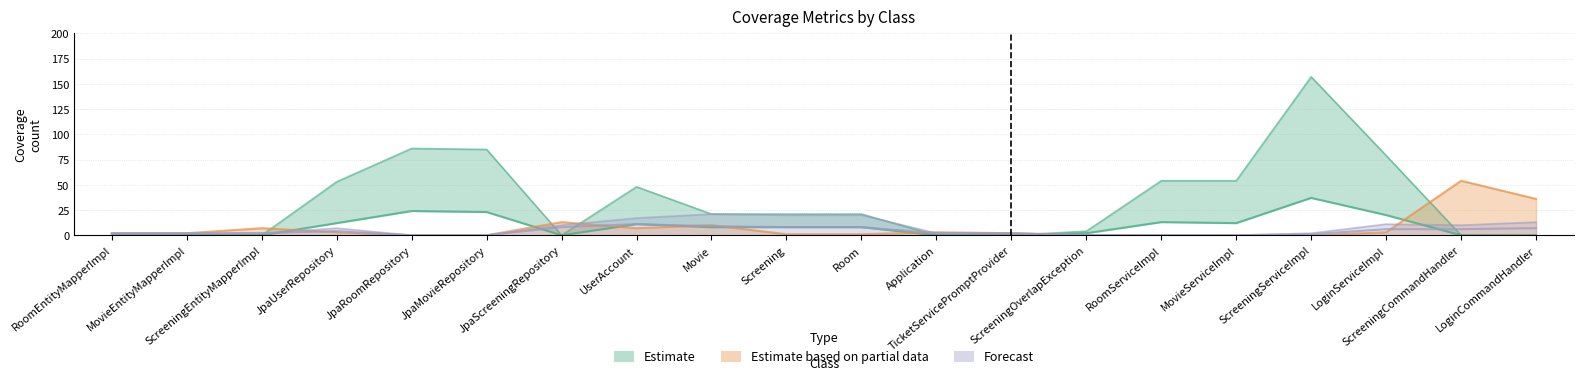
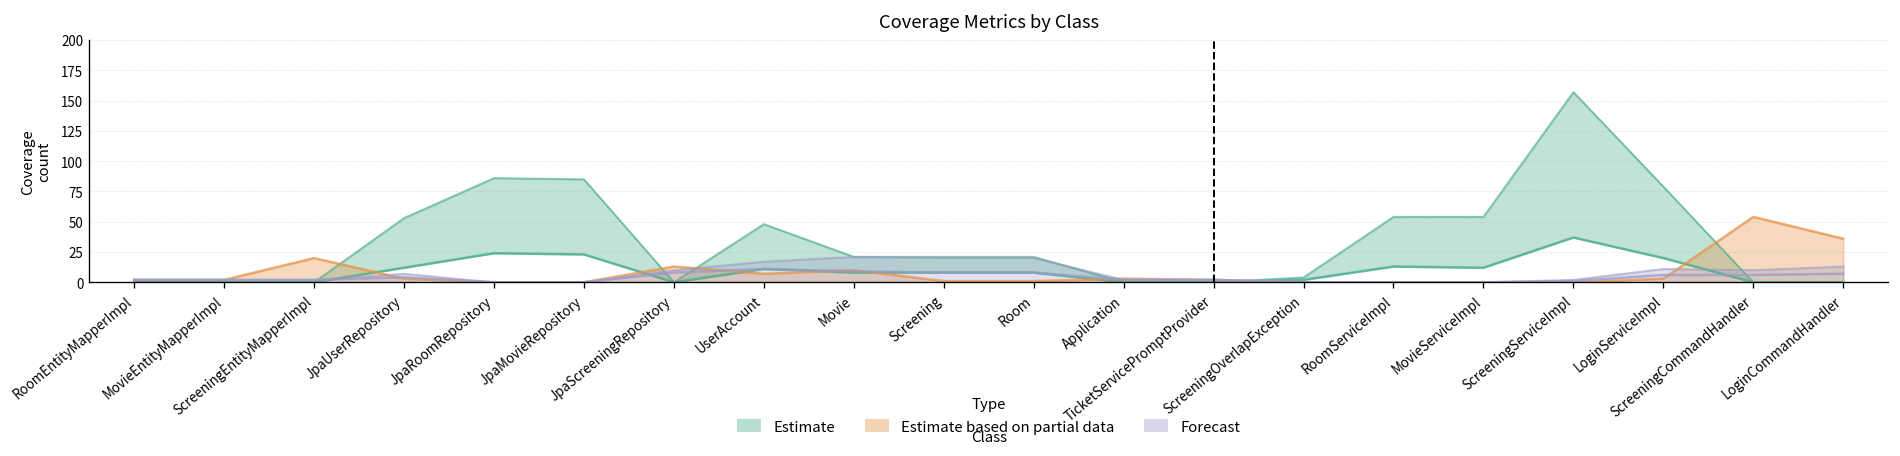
  {
    "Estimate based on partial data": {
-     "ScreeningEntityMapperImpl": 7,
+     "ScreeningEntityMapperImpl": 20,
      "JpaScreeningRepository": 13,
      "UserAccount": 7,
      "Screening": 1,
      "Room": 1,
      "LoginServiceImpl": 3,
      "ScreeningCommandHandler": 54,
      "LoginCommandHandler": 36
    }
  }
